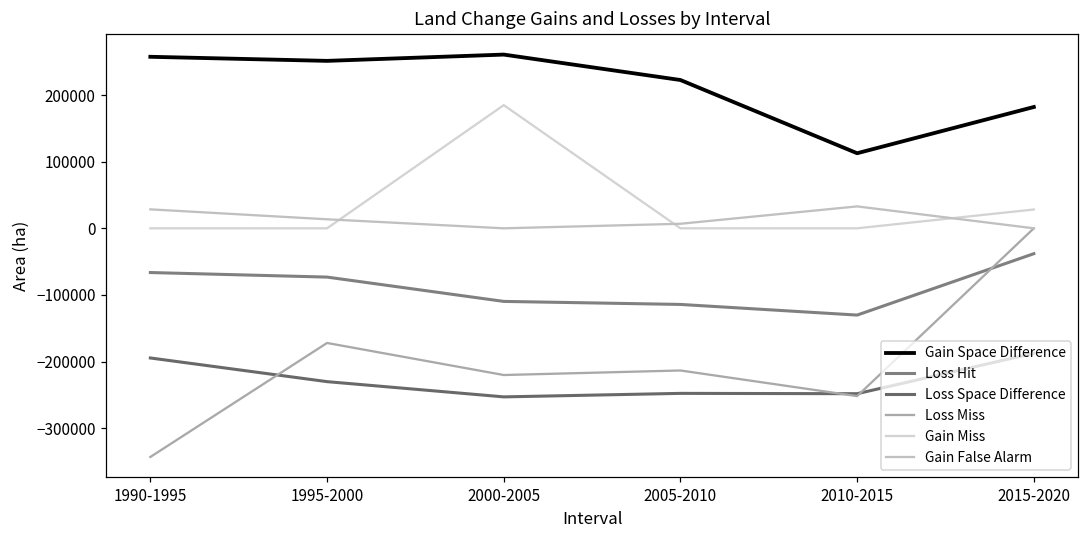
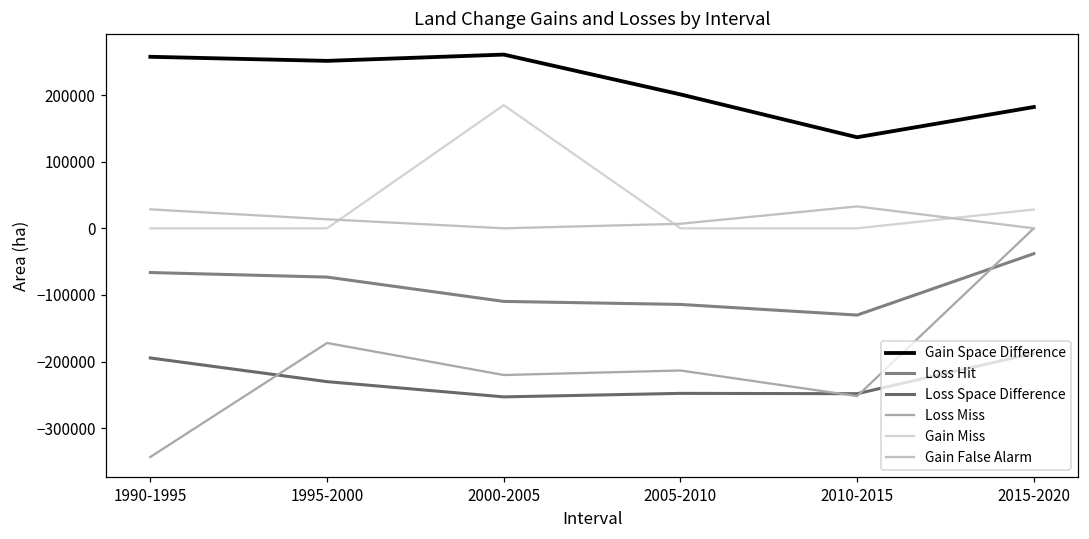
  {
    "Gain Space Difference": {
      "1990-1995": 260000,
      "1995-2000": 250000,
      "2000-2005": 260000,
-     "2005-2010": 220000,
-     "2010-2015": 110000,
+     "2005-2010": 200000,
+     "2010-2015": 140000,
      "2015-2020": 180000
    }
  }
